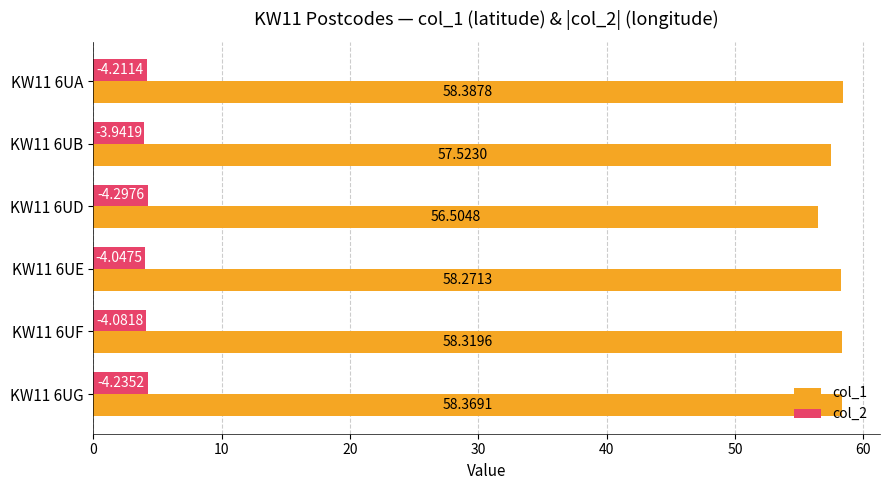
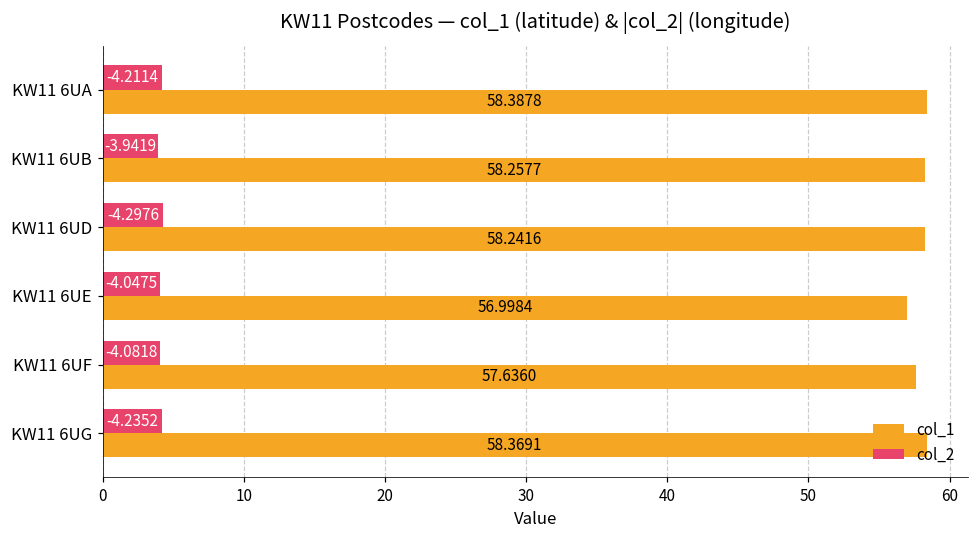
  {
    "col_1": {
      "KW11 6UA": 58.3878,
-     "KW11 6UB": 57.5230,
-     "KW11 6UD": 56.5048,
-     "KW11 6UE": 58.2713,
-     "KW11 6UF": 58.3196,
+     "KW11 6UB": 58.2577,
+     "KW11 6UD": 58.2416,
+     "KW11 6UE": 56.9984,
+     "KW11 6UF": 57.6360,
      "KW11 6UG": 58.3691
    }
  }
